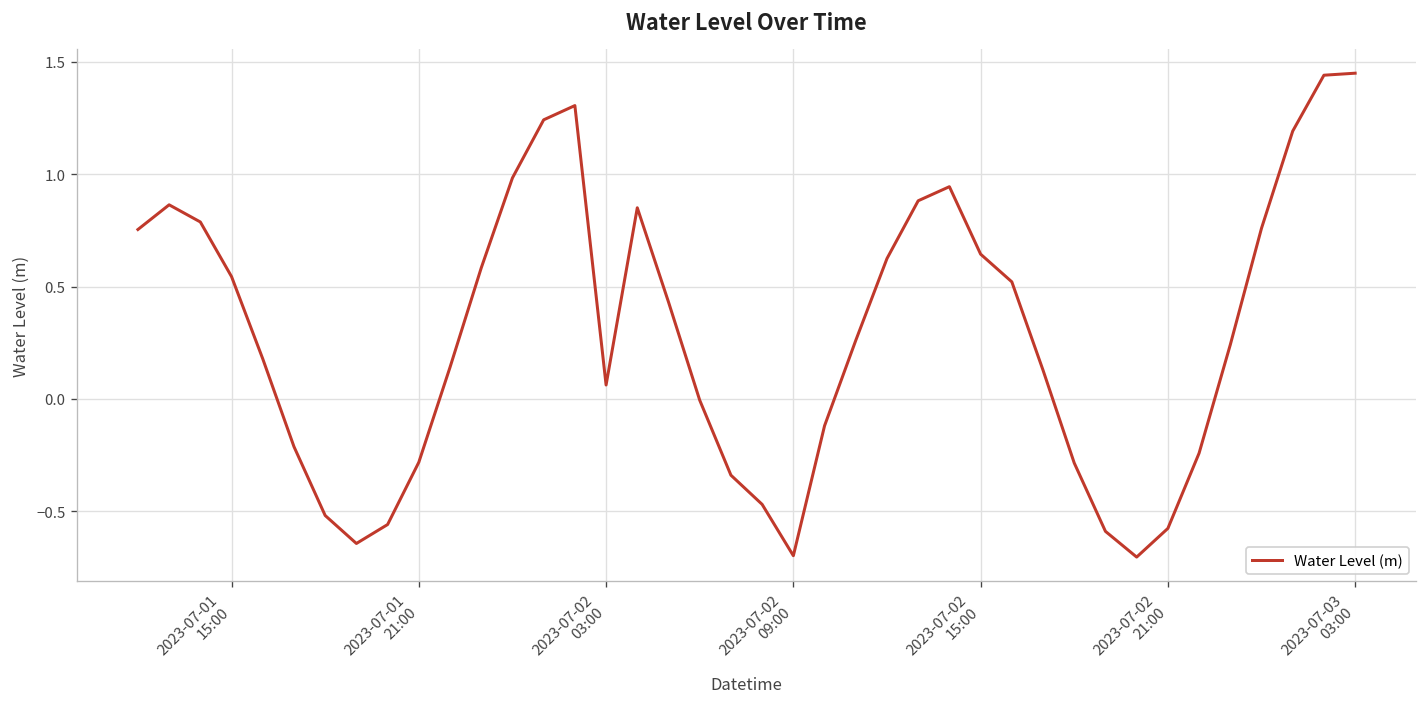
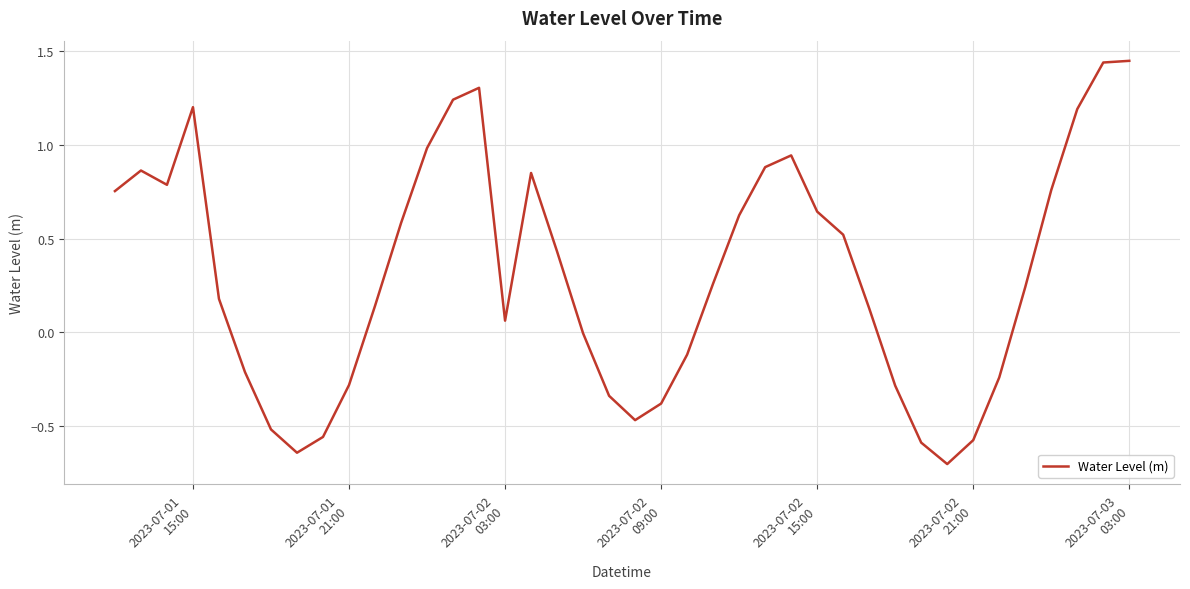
  {
-   "2023-07-01 15:00": 0.54,
+   "2023-07-01 15:00": 1.20,
    "2023-07-01 21:00": -0.28,
    "2023-07-02 03:00": 0.06,
-   "2023-07-02 09:00": -0.70,
+   "2023-07-02 09:00": -0.38,
    "2023-07-02 15:00": 0.64,
    "2023-07-02 21:00": -0.58,
    "2023-07-03 03:00": 1.45
  }
